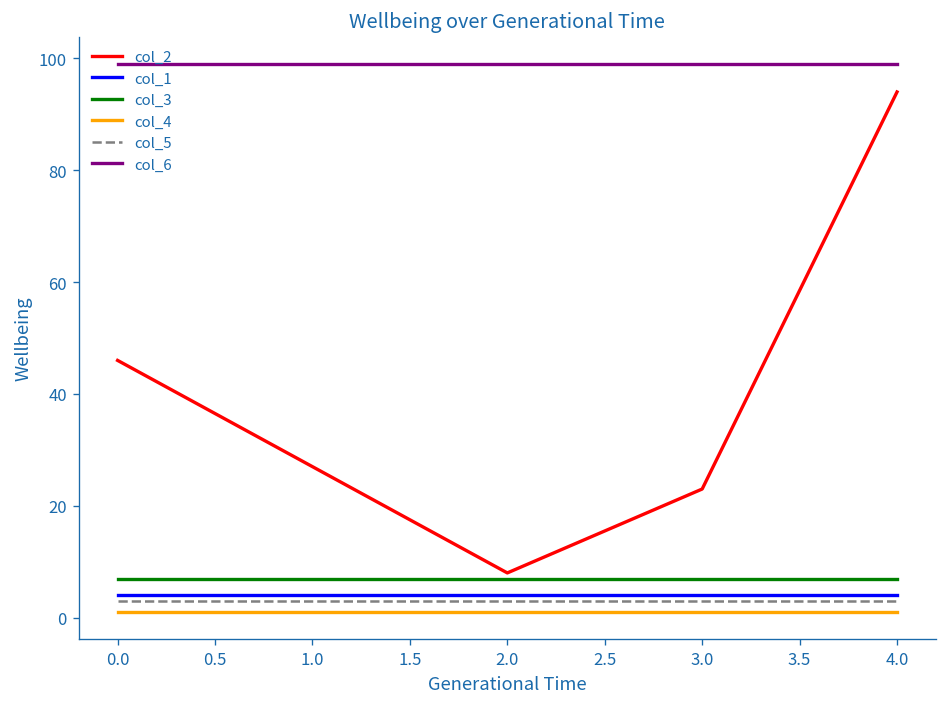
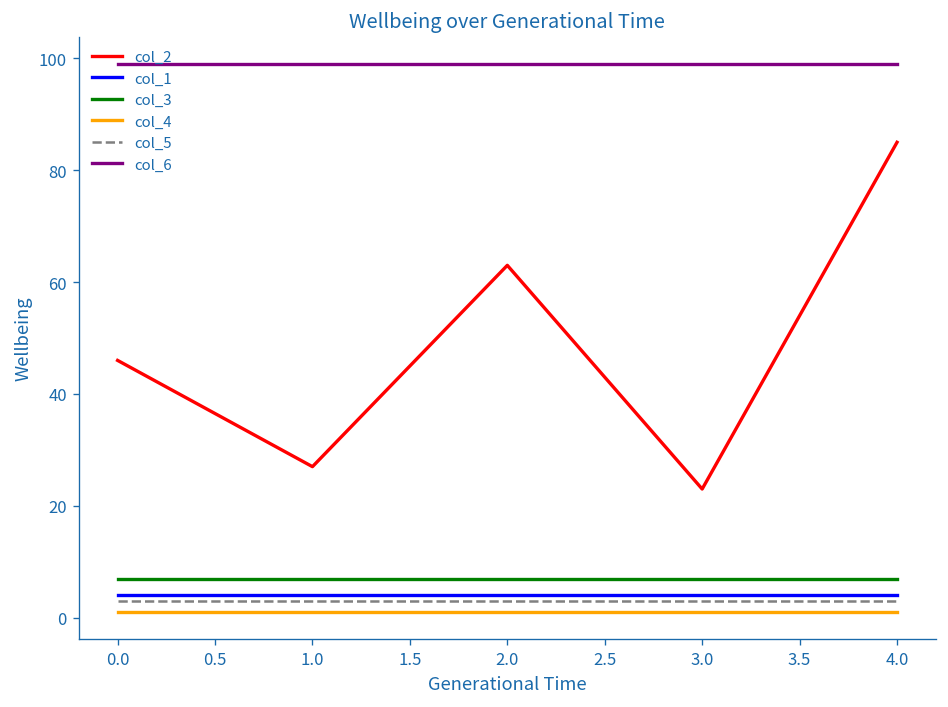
  {
    "col_2": {
      "0.0": 46,
      "1.0": 27,
-     "2.0": 8,
+     "2.0": 63,
      "3.0": 23,
-     "4.0": 94
+     "4.0": 85
    },
    "col_1": {
      "0.0": 4,
      "1.0": 4,
      "2.0": 4,
      "3.0": 4,
      "4.0": 4
    },
    "col_3": {
      "0.0": 7,
      "1.0": 7,
      "2.0": 7,
      "3.0": 7,
      "4.0": 7
    },
    "col_4": {
      "0.0": 1,
      "1.0": 1,
      "2.0": 1,
      "3.0": 1,
      "4.0": 1
    },
    "col_5": {
      "0.0": 3,
      "1.0": 3,
      "2.0": 3,
      "3.0": 3,
      "4.0": 3
    },
    "col_6": {
      "0.0": 99,
      "1.0": 99,
      "2.0": 99,
      "3.0": 99,
      "4.0": 99
    }
  }
